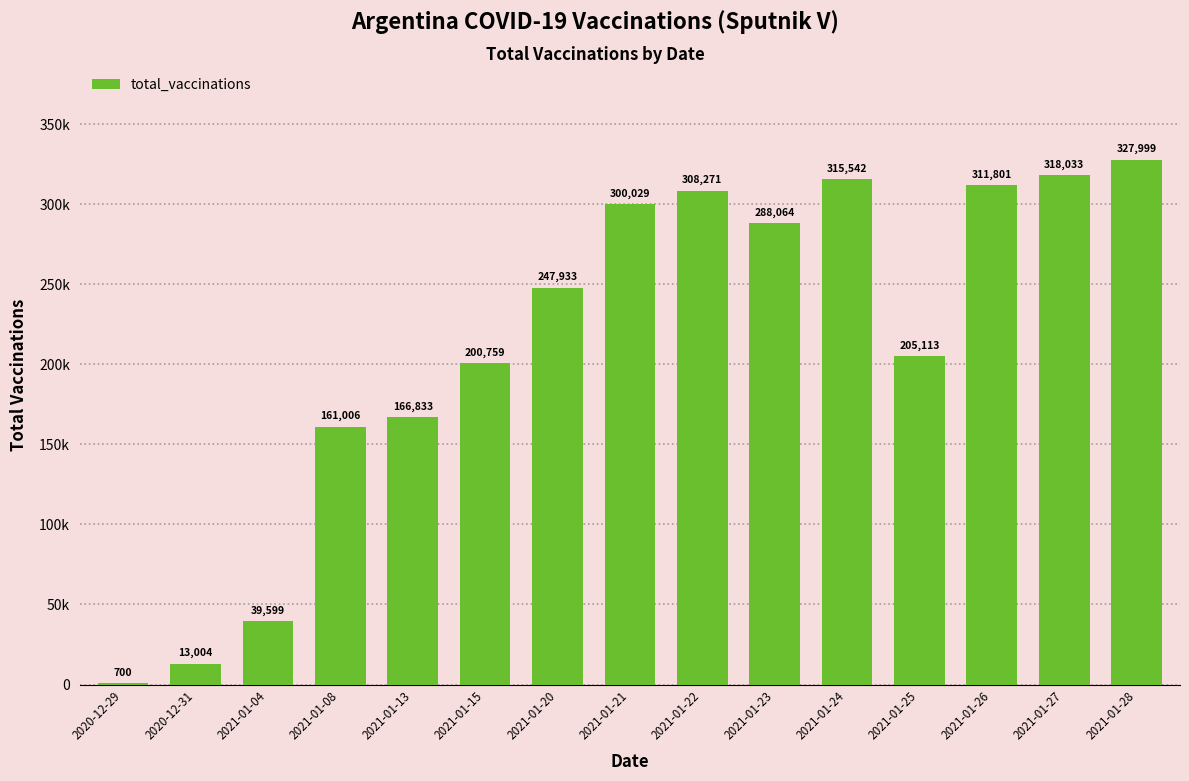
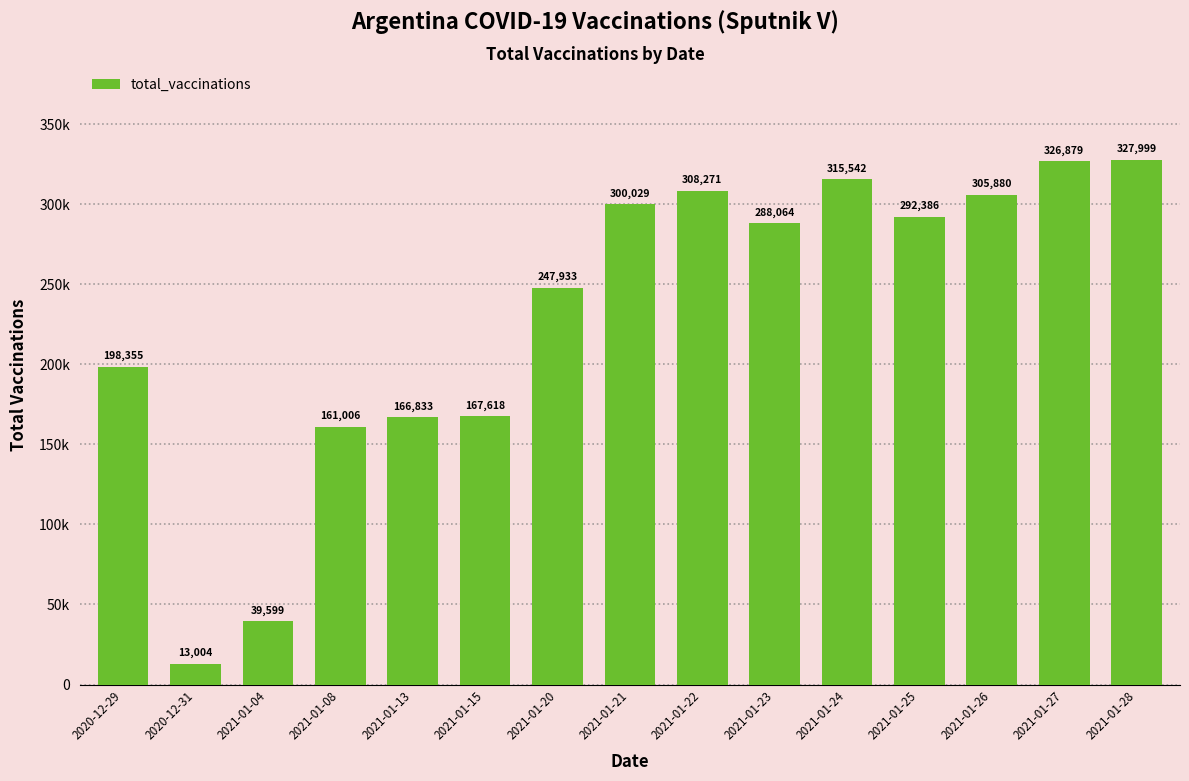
  {
-   "2020-12-29": "700",
+   "2020-12-29": "198,355",
    "2020-12-31": "13,004",
    "2021-01-04": "39,599",
    "2021-01-08": "161,006",
    "2021-01-13": "166,833",
-   "2021-01-15": "200,759",
+   "2021-01-15": "167,618",
    "2021-01-20": "247,933",
    "2021-01-21": "300,029",
    "2021-01-22": "308,271",
    "2021-01-23": "288,064",
    "2021-01-24": "315,542",
-   "2021-01-25": "205,113",
-   "2021-01-26": "311,801",
-   "2021-01-27": "318,033",
+   "2021-01-25": "292,386",
+   "2021-01-26": "305,880",
+   "2021-01-27": "326,879",
    "2021-01-28": "327,999"
  }
